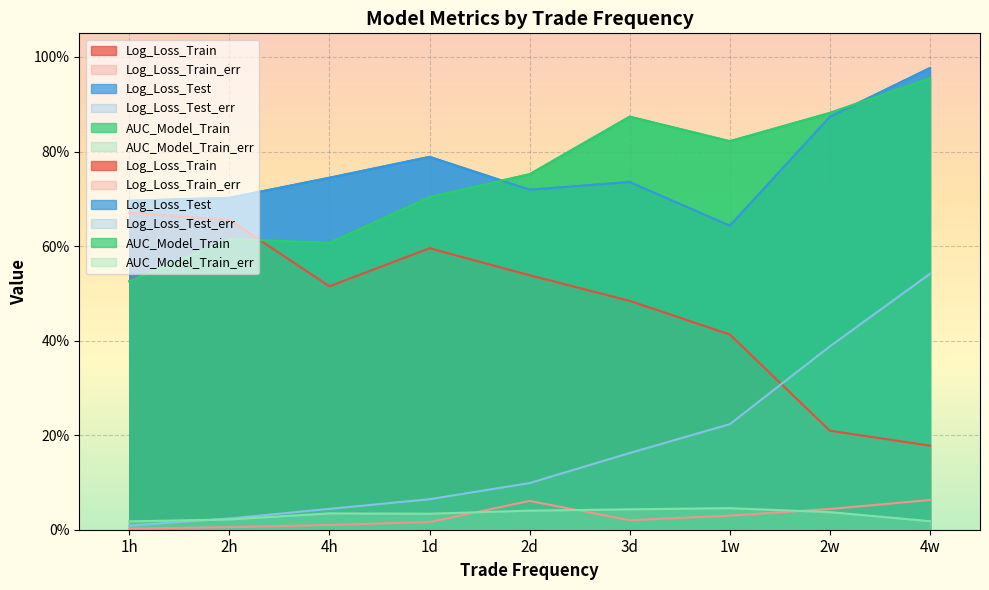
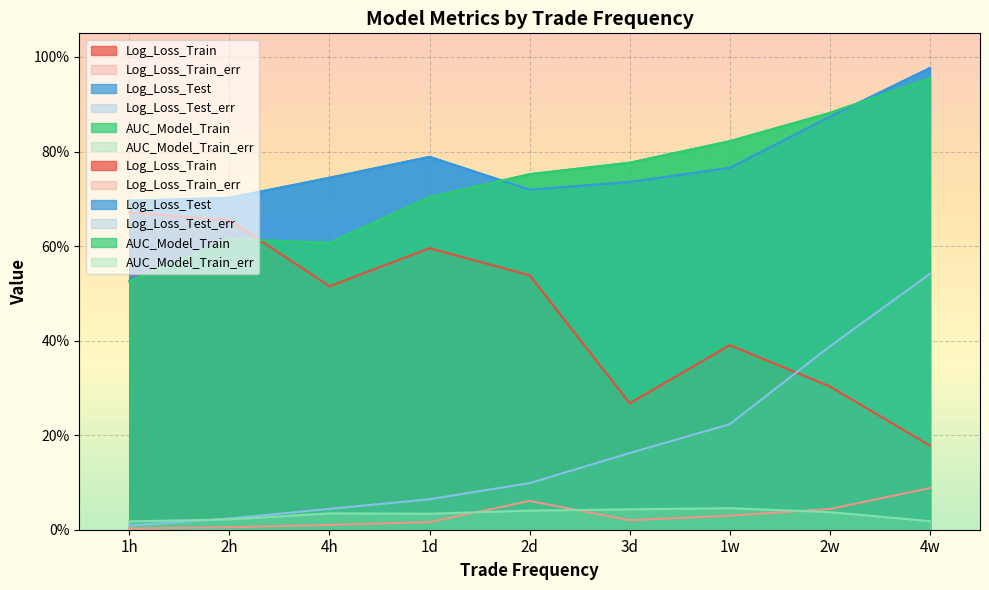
  {
    "Log_Loss_Train": {
      "4h": "51%",
      "1d": "60%",
      "2d": "54%",
-     "3d": "48%",
-     "1w": "41%",
-     "2w": "21%",
+     "3d": "27%",
+     "1w": "39%",
+     "2w": "30%",
      "4w": "18%"
    },
    "Log_Loss_Train_err": {
      "1h": "0%",
      "2h": "1%",
      "4h": "1%",
      "1d": "2%",
      "2d": "6%",
      "3d": "2%",
      "1w": "3%",
      "2w": "4%",
-     "4w": "6%"
+     "4w": "9%"
    },
    "Log_Loss_Test": {
      "4h": "74%",
      "1d": "79%",
      "2d": "72%",
      "3d": "74%",
-     "1w": "64%",
+     "1w": "77%",
      "2w": "87%",
      "4w": "98%"
    },
    "AUC_Model_Train": {
      "1h": "53%",
      "4h": "61%",
      "1d": "70%",
      "2d": "75%",
-     "3d": "87%",
+     "3d": "78%",
      "1w": "82%",
      "2w": "88%",
      "4w": "96%"
    }
  }
